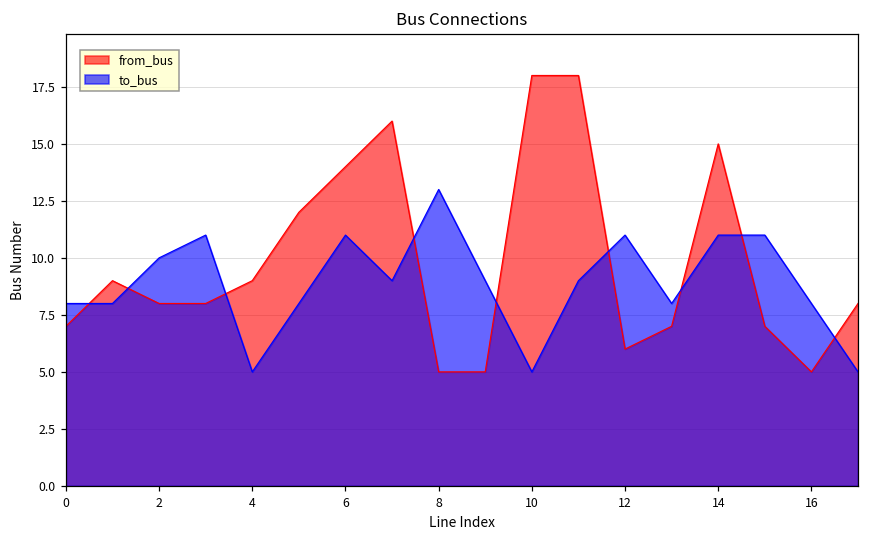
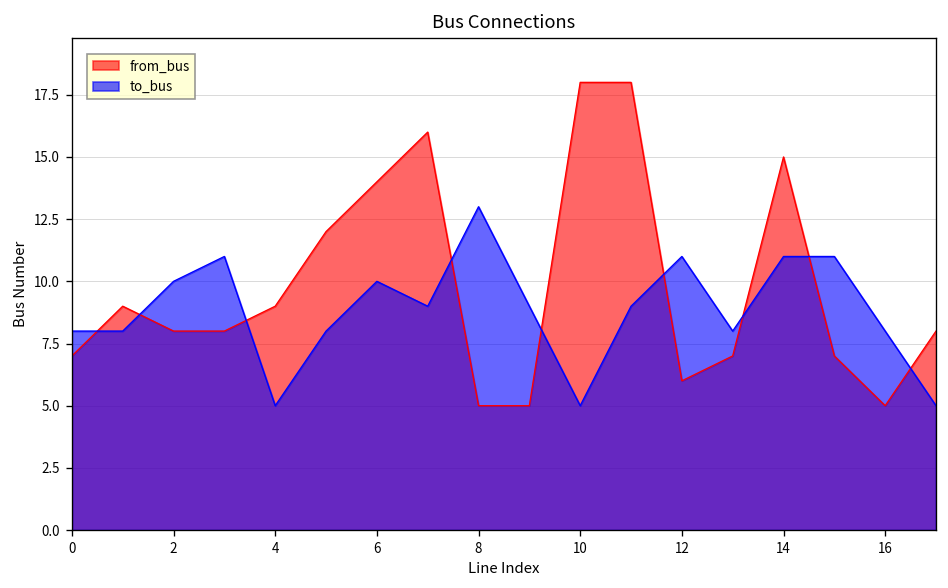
  {
    "from_bus": {
      "0": 7,
      "2": 8,
      "4": 9,
      "6": 14,
      "8": 5,
      "10": 18,
      "12": 6,
      "14": 15,
      "16": 5
    },
    "to_bus": {
      "0": 8,
      "2": 10,
      "4": 5,
-     "6": 11,
+     "6": 10,
      "8": 13,
      "10": 5,
      "12": 11,
      "14": 11,
      "16": 8
    }
  }
